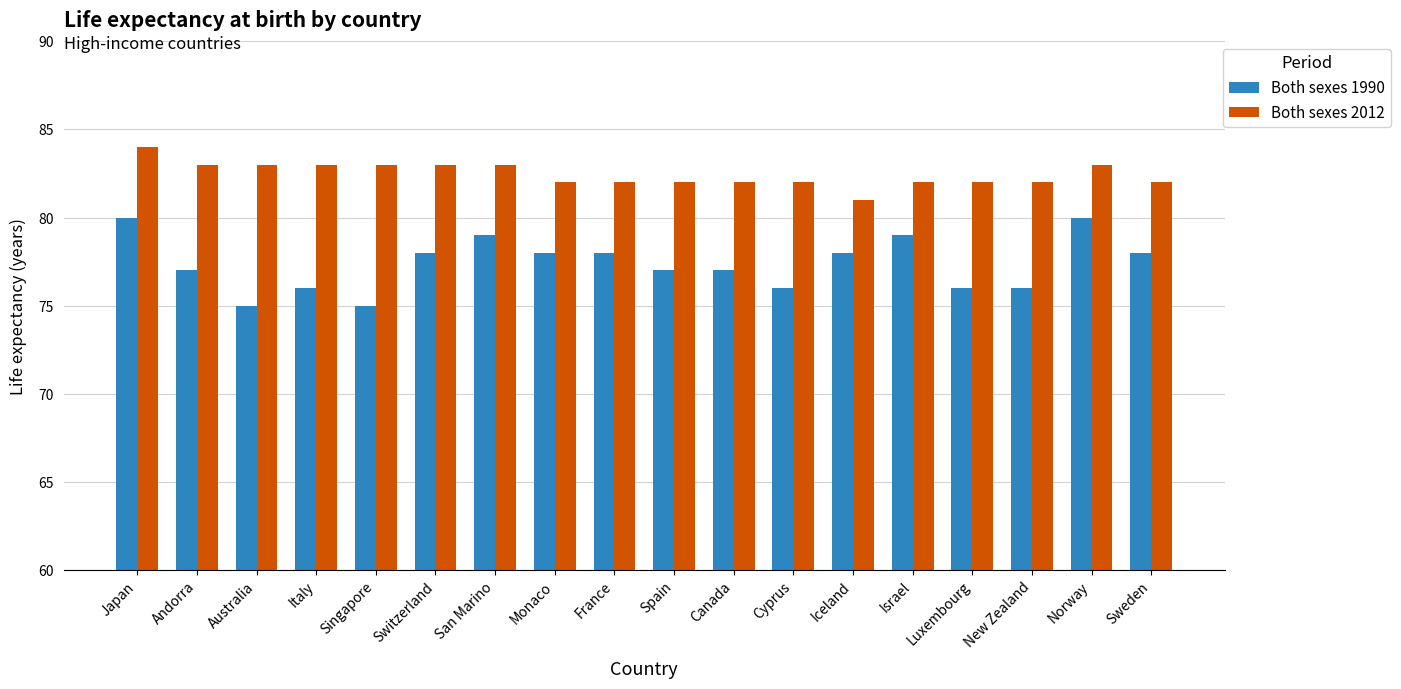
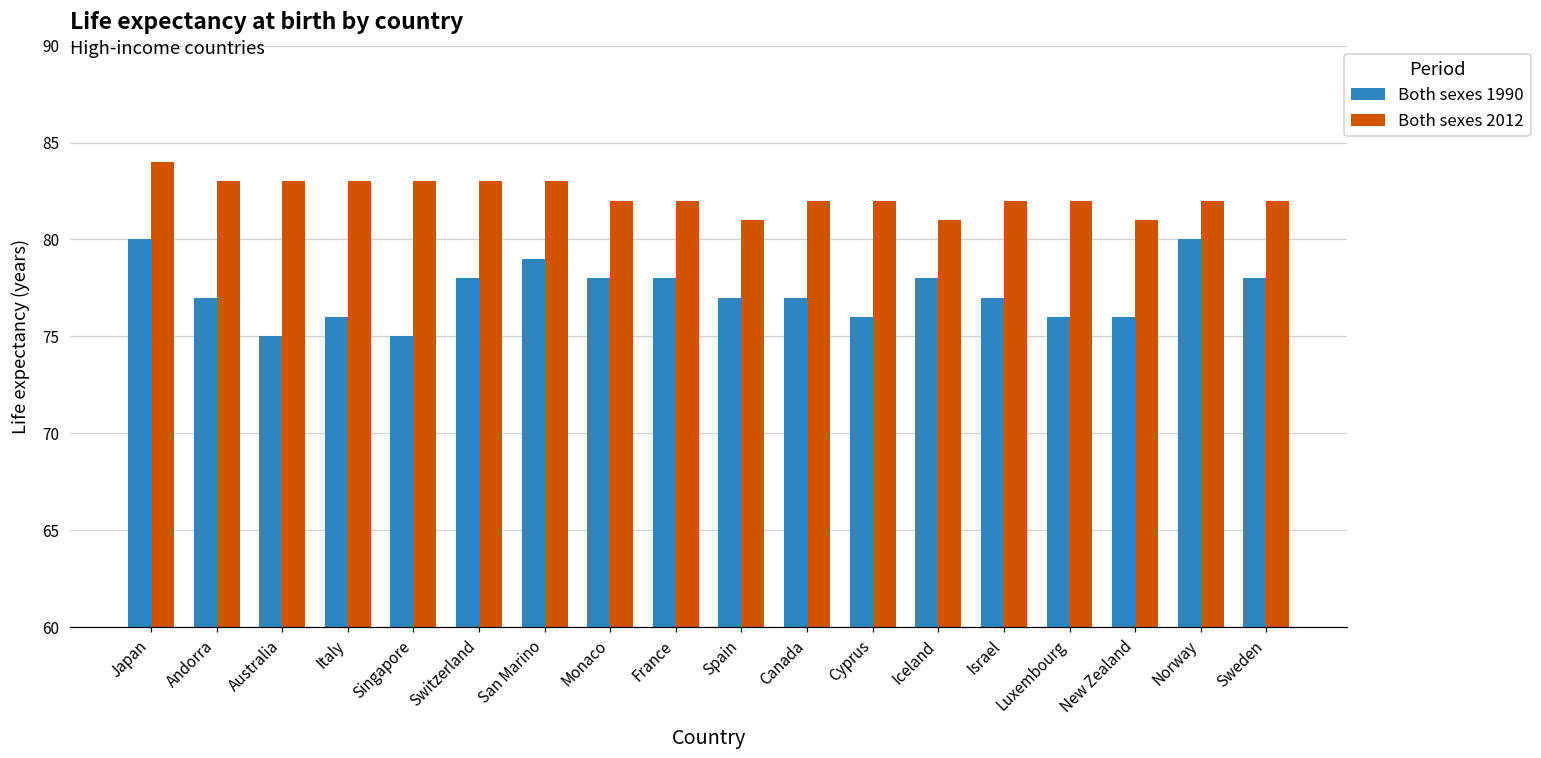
  {
    "Both sexes 1990": {
      "Japan": 80,
      "Andorra": 77,
      "Australia": 75,
      "Italy": 76,
      "Singapore": 75,
      "Switzerland": 78,
      "San Marino": 79,
      "Monaco": 78,
      "France": 78,
      "Spain": 77,
      "Canada": 77,
      "Cyprus": 76,
      "Iceland": 78,
-     "Israel": 79,
+     "Israel": 77,
      "Luxembourg": 76,
      "New Zealand": 76,
      "Norway": 80,
      "Sweden": 78
    },
    "Both sexes 2012": {
      "Japan": 84,
      "Andorra": 83,
      "Australia": 83,
      "Italy": 83,
      "Singapore": 83,
      "Switzerland": 83,
      "San Marino": 83,
      "Monaco": 82,
      "France": 82,
-     "Spain": 82,
+     "Spain": 81,
      "Canada": 82,
      "Cyprus": 82,
      "Iceland": 81,
      "Israel": 82,
      "Luxembourg": 82,
-     "New Zealand": 82,
-     "Norway": 83,
+     "New Zealand": 81,
+     "Norway": 82,
      "Sweden": 82
    }
  }
